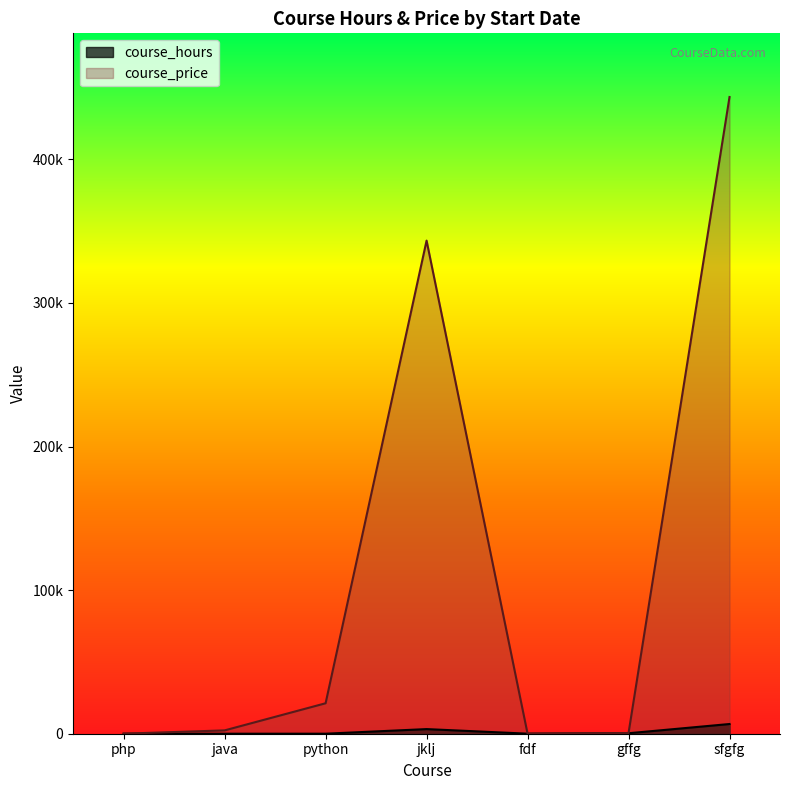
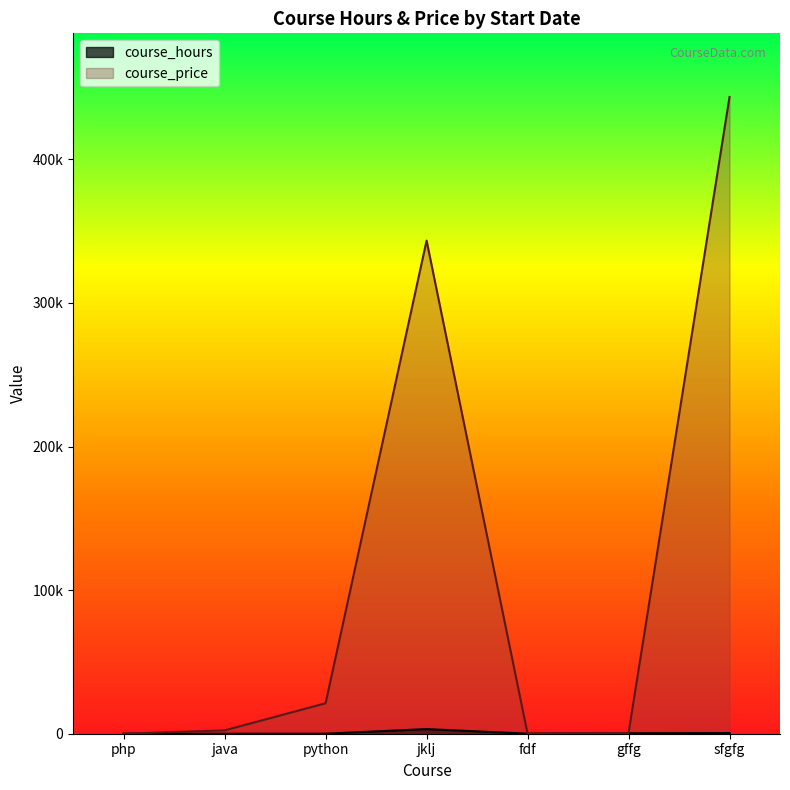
  {
    "course_hours": {
      "java": 0,
      "python": 0,
      "jklj": 3000,
-     "sfgfg": 7000
+     "sfgfg": 0
    },
    "course_price": {
      "java": 2000,
      "python": 21000,
      "jklj": 343000,
      "sfgfg": 443000
    }
  }
